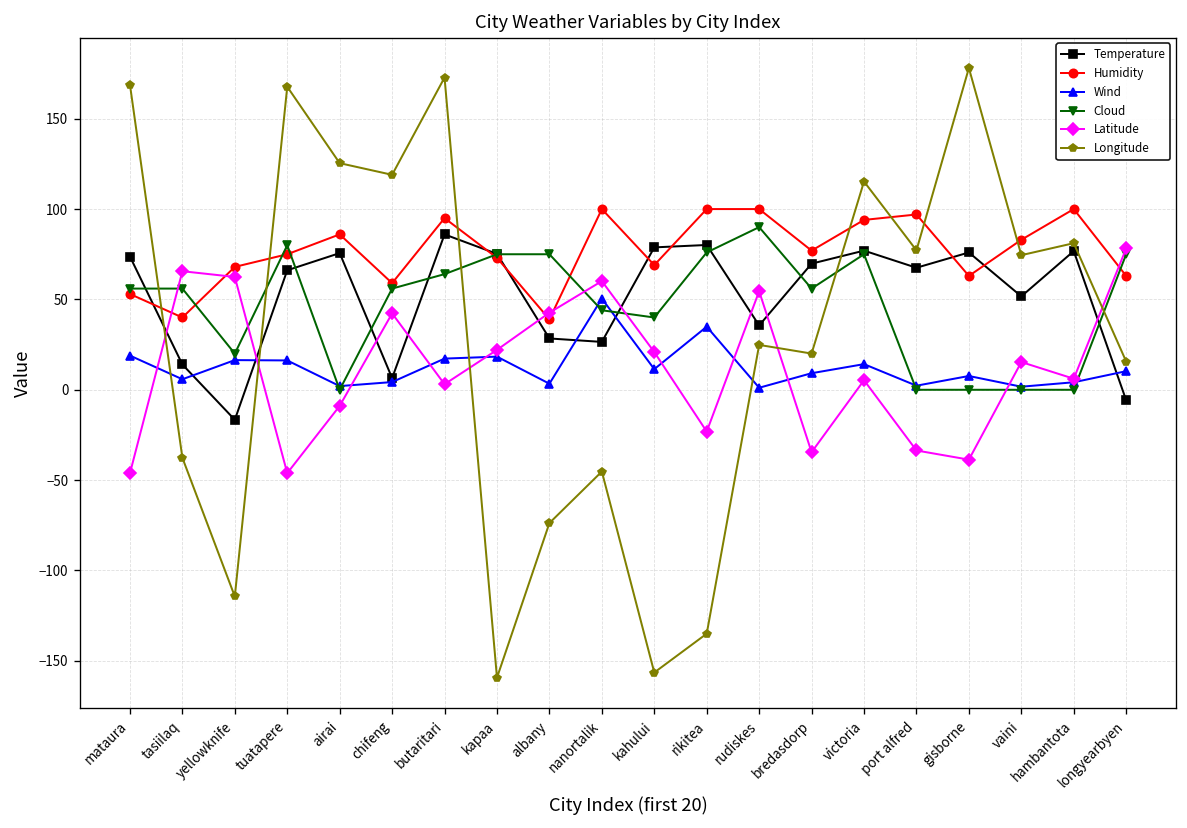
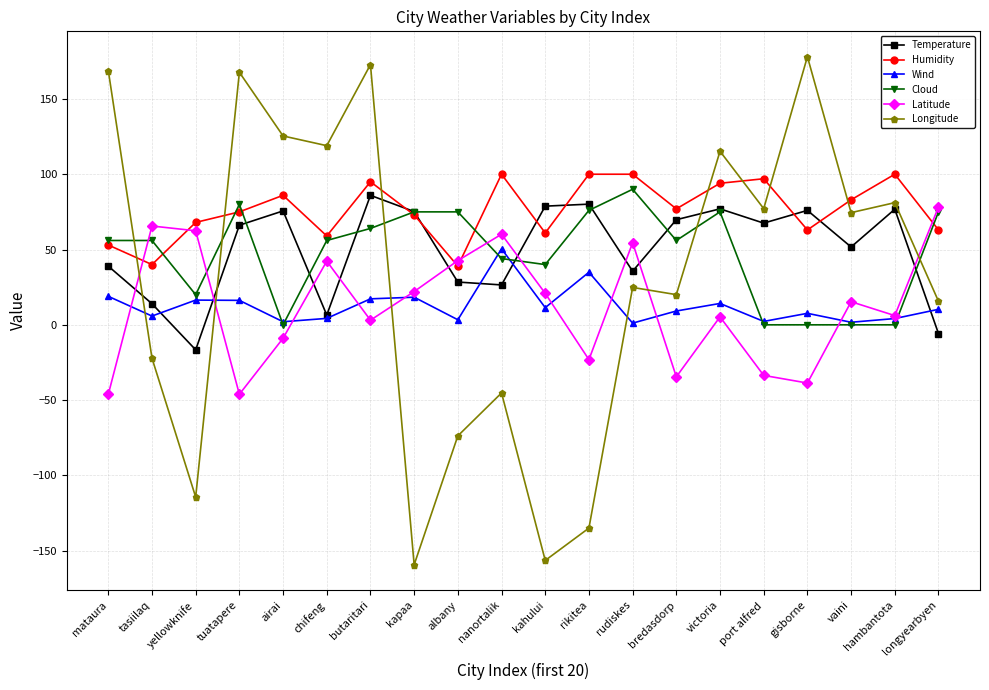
  {
    "Temperature": {
-     "mataura": 74,
+     "mataura": 39,
      "tasiilaq": 14,
      "yellowknife": -17,
      "tuatapere": 66,
      "airai": 76,
      "chifeng": 6,
      "butaritari": 86,
      "albany": 28,
      "nanortalik": 26,
      "kahului": 79,
      "rikitea": 80,
      "rudiskes": 36,
      "bredasdorp": 70,
      "victoria": 77,
      "port alfred": 68,
      "gisborne": 76,
      "vaini": 52,
      "hambantota": 77,
      "longyearbyen": -6
    },
    "Humidity": {
      "mataura": 53,
      "tasiilaq": 40,
      "yellowknife": 68,
      "tuatapere": 75,
      "airai": 86,
      "chifeng": 59,
      "butaritari": 95,
      "kapaa": 73,
      "albany": 39,
      "nanortalik": 100,
-     "kahului": 69,
+     "kahului": 61,
      "rikitea": 100,
      "rudiskes": 100,
      "bredasdorp": 77,
      "victoria": 94,
      "port alfred": 97,
      "gisborne": 63,
      "vaini": 83,
      "hambantota": 100,
      "longyearbyen": 63
    },
    "Wind": {
      "mataura": 19,
      "tasiilaq": 6,
      "yellowknife": 16,
      "tuatapere": 16,
      "airai": 2,
      "chifeng": 4,
      "butaritari": 17,
      "kapaa": 18,
      "albany": 3,
      "nanortalik": 50,
      "kahului": 11,
      "rikitea": 35,
      "rudiskes": 1,
      "bredasdorp": 9,
      "victoria": 14,
      "port alfred": 2,
      "gisborne": 8,
      "hambantota": 4,
      "longyearbyen": 10
    },
    "Cloud": {
      "mataura": 56,
      "tasiilaq": 56,
      "yellowknife": 20,
      "tuatapere": 80,
      "airai": 0,
      "chifeng": 56,
      "butaritari": 64,
      "albany": 75,
      "nanortalik": 44,
      "kahului": 40,
      "rikitea": 76,
      "rudiskes": 90,
      "bredasdorp": 56,
      "victoria": 75,
      "port alfred": 0,
      "gisborne": 0,
      "hambantota": 0,
      "longyearbyen": 75
    },
    "Latitude": {
      "mataura": -46,
      "tasiilaq": 66,
      "yellowknife": 62,
      "tuatapere": -46,
      "airai": -9,
      "chifeng": 42,
      "butaritari": 3,
      "kapaa": 22,
      "albany": 43,
      "nanortalik": 60,
      "kahului": 21,
      "rikitea": -23,
      "rudiskes": 55,
      "bredasdorp": -35,
      "victoria": 5,
      "port alfred": -34,
      "gisborne": -39,
      "vaini": 15,
      "hambantota": 6,
      "longyearbyen": 78
    },
    "Longitude": {
      "mataura": 169,
-     "tasiilaq": -38,
+     "tasiilaq": -22,
      "yellowknife": -114,
      "tuatapere": 168,
      "airai": 125,
      "chifeng": 119,
      "butaritari": 173,
      "kapaa": -159,
      "albany": -74,
      "nanortalik": -45,
      "kahului": -156,
      "rikitea": -135,
      "rudiskes": 25,
      "bredasdorp": 20,
      "victoria": 115,
      "port alfred": 77,
      "gisborne": 178,
      "vaini": 74,
      "hambantota": 81,
      "longyearbyen": 16
    }
  }
